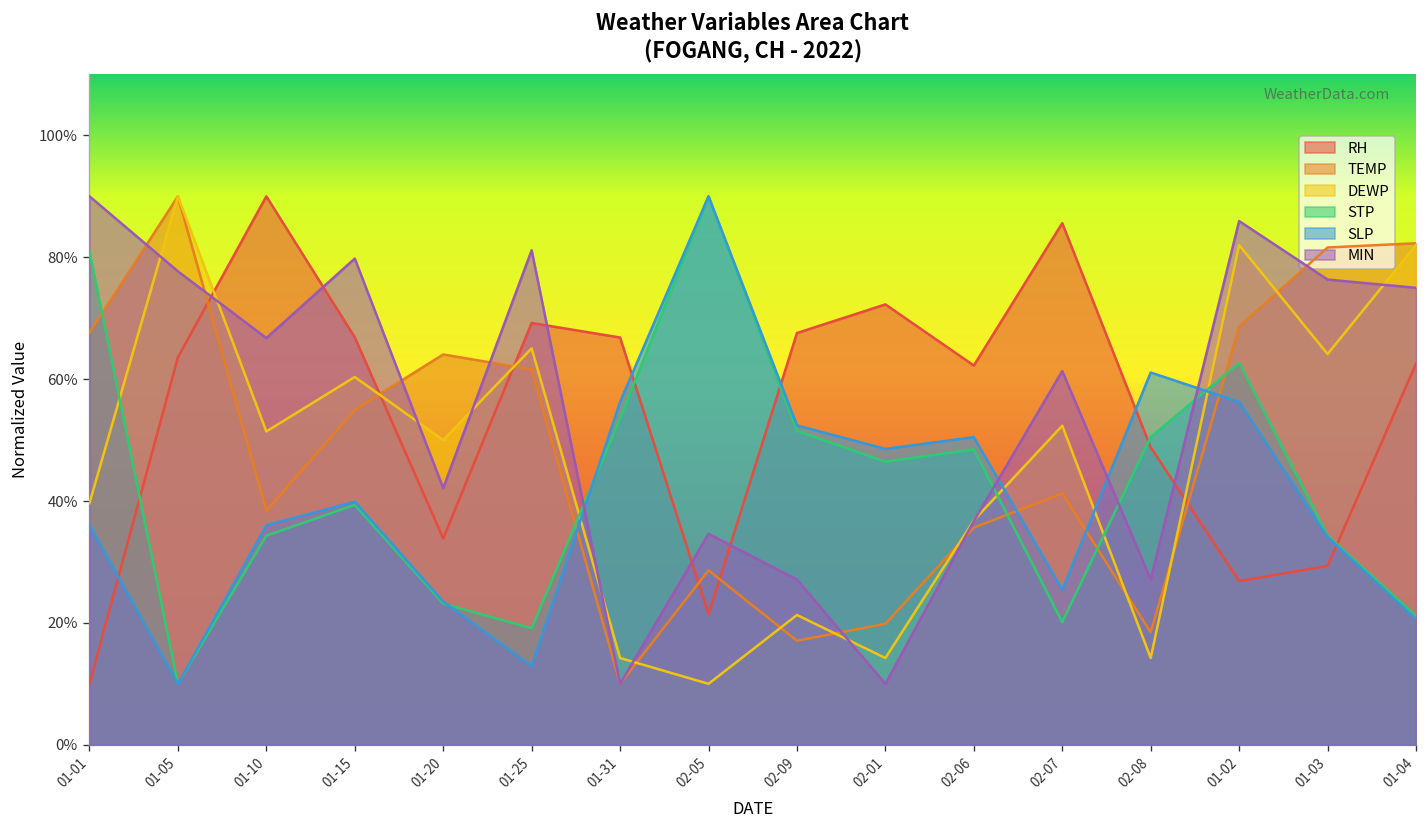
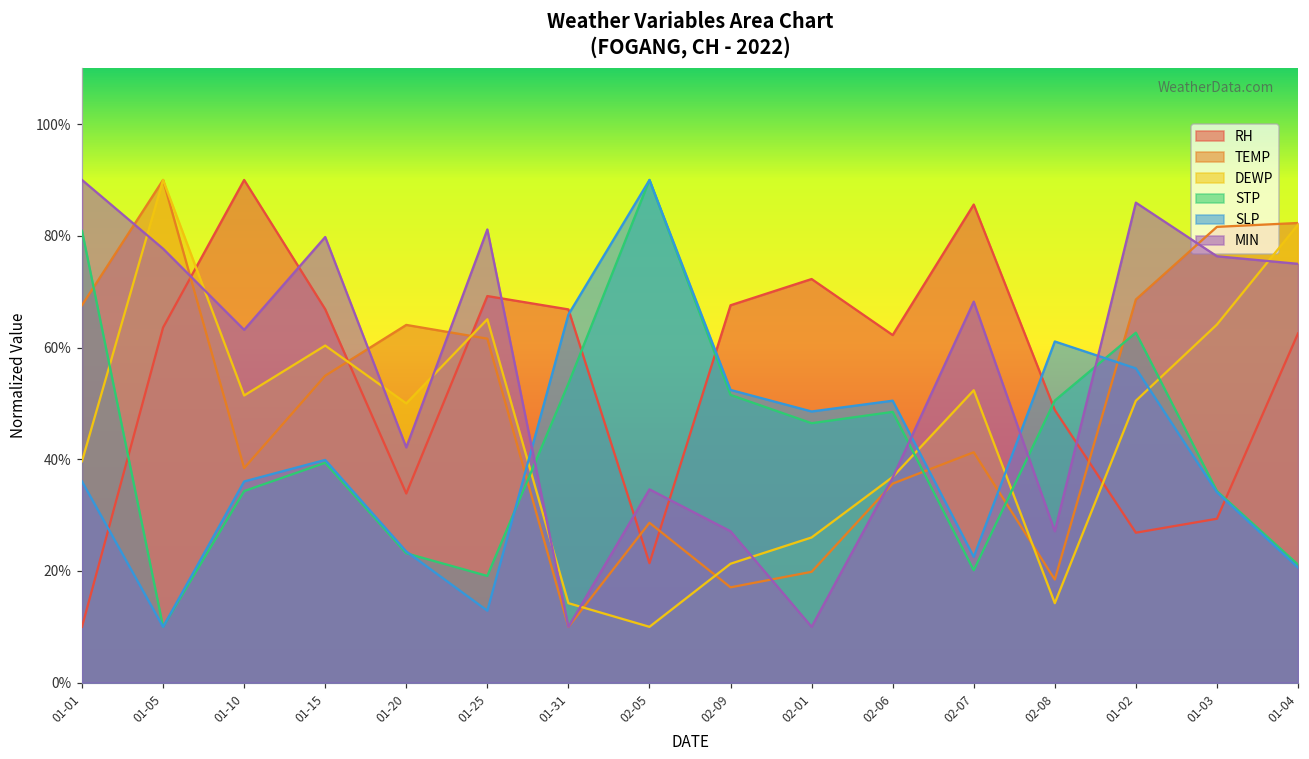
  {
    "DEWP": {
      "01-01": "40%",
      "01-10": "51%",
      "01-15": "60%",
      "01-20": "50%",
      "01-25": "65%",
      "01-31": "14%",
      "02-05": "10%",
      "02-09": "21%",
-     "02-01": "14%",
+     "02-01": "26%",
      "02-07": "52%",
      "02-08": "14%",
-     "01-02": "82%",
+     "01-02": "50%",
      "01-03": "64%"
    },
    "STP": {
      "01-01": "81%",
      "01-10": "34%",
      "01-15": "39%",
      "01-25": "19%",
      "01-31": "54%",
      "02-09": "52%",
      "02-01": "46%",
      "02-06": "48%",
      "02-07": "20%",
      "02-08": "51%",
      "01-02": "63%",
      "01-04": "21%"
    },
    "SLP": {
      "01-01": "36%",
      "01-10": "36%",
      "01-15": "40%",
      "01-25": "13%",
-     "01-31": "56%",
+     "01-31": "66%",
      "02-09": "52%",
      "02-01": "49%",
      "02-06": "50%",
-     "02-07": "25%",
+     "02-07": "23%",
      "02-08": "61%",
      "01-02": "56%",
      "01-04": "21%"
    },
    "MIN": {
      "01-01": "90%",
      "01-05": "78%",
-     "01-10": "67%",
+     "01-10": "63%",
      "01-15": "80%",
      "01-20": "42%",
      "01-25": "81%",
      "02-05": "35%",
      "02-09": "27%",
      "02-01": "10%",
-     "02-07": "61%",
+     "02-07": "68%",
      "02-08": "27%",
      "01-02": "86%",
      "01-03": "76%",
      "01-04": "75%"
    }
  }
